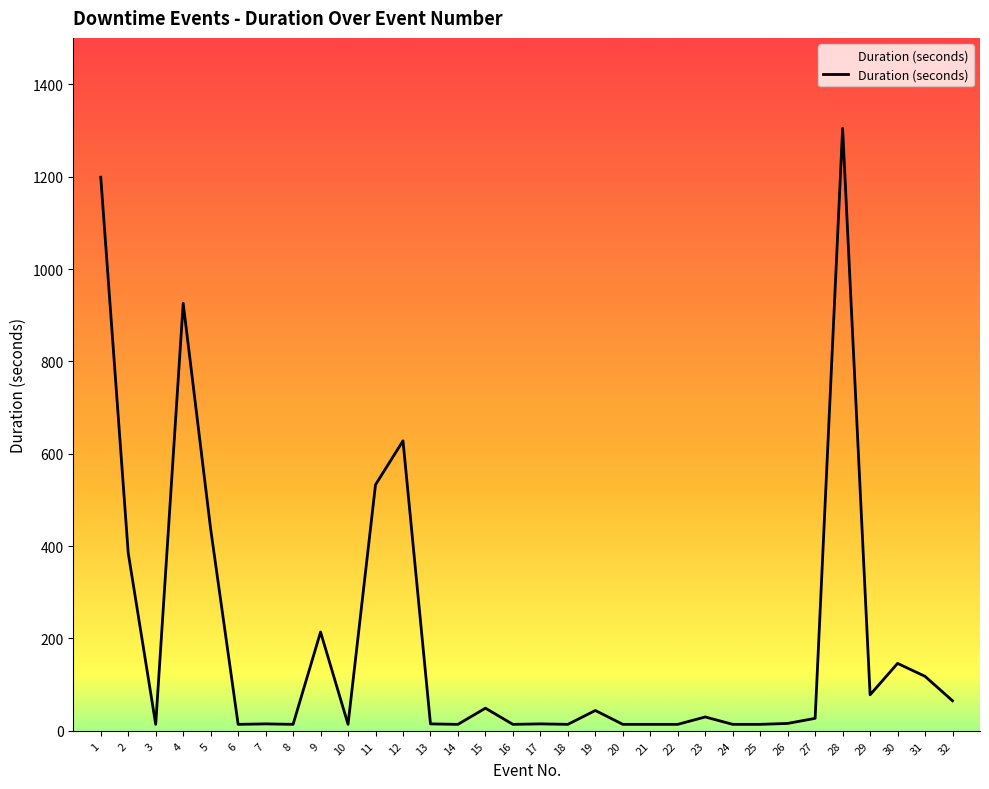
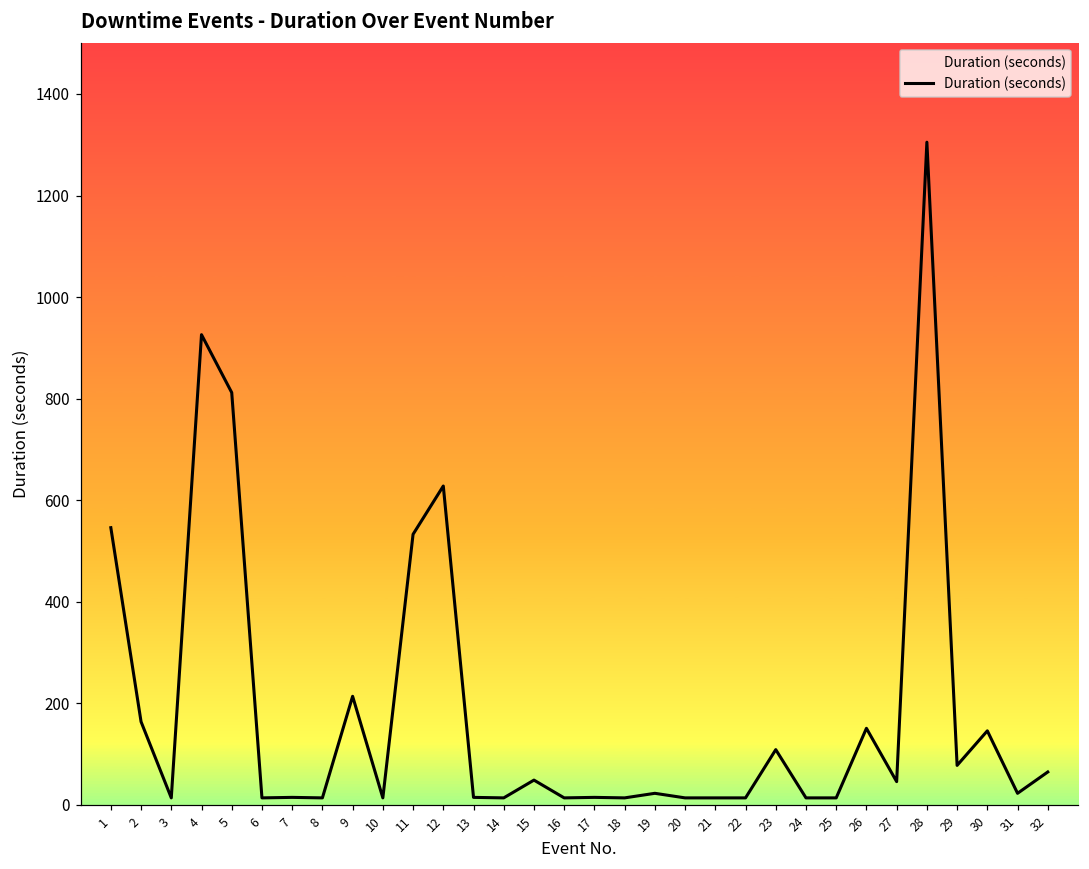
  {
-   "1": 1200,
-   "2": 390,
+   "1": 550,
+   "2": 160,
    "3": 10,
    "4": 930,
-   "5": 440,
+   "5": 810,
    "6": 10,
    "7": 20,
    "8": 10,
    "9": 210,
    "10": 10,
    "11": 530,
    "12": 630,
    "13": 20,
    "14": 10,
    "15": 50,
    "16": 10,
    "17": 20,
    "18": 10,
-   "19": 40,
+   "19": 20,
    "20": 10,
    "21": 10,
    "22": 10,
-   "23": 30,
+   "23": 110,
    "24": 10,
    "25": 10,
-   "26": 20,
-   "27": 30,
+   "26": 150,
+   "27": 50,
    "28": 1310,
    "29": 80,
    "30": 150,
-   "31": 120,
+   "31": 20,
    "32": 70
  }
